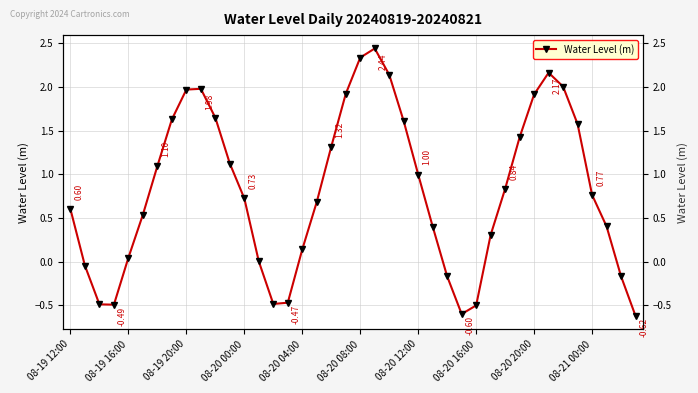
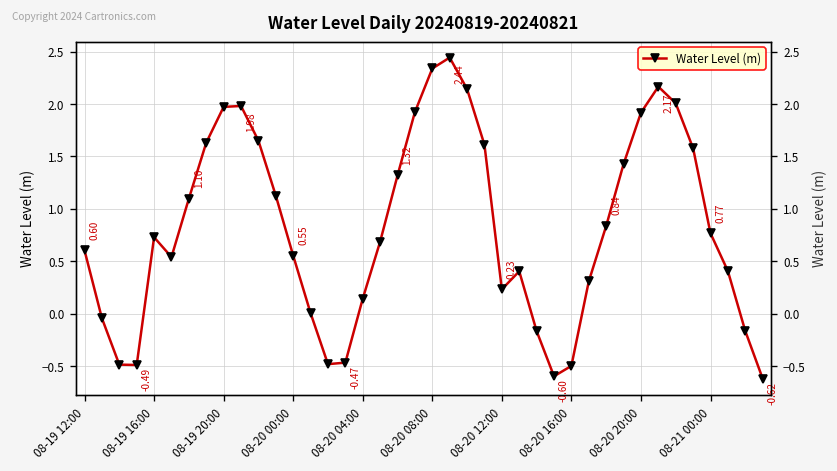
  {
    "08-19 12:00": 0.60,
-   "08-19 16:00": 0.0,
-   "08-20 00:00": 0.73,
-   "08-20 12:00": 1.00,
+   "08-19 16:00": 0.7,
+   "08-20 00:00": 0.55,
+   "08-20 12:00": 0.23,
    "08-21 00:00": 0.77
  }
